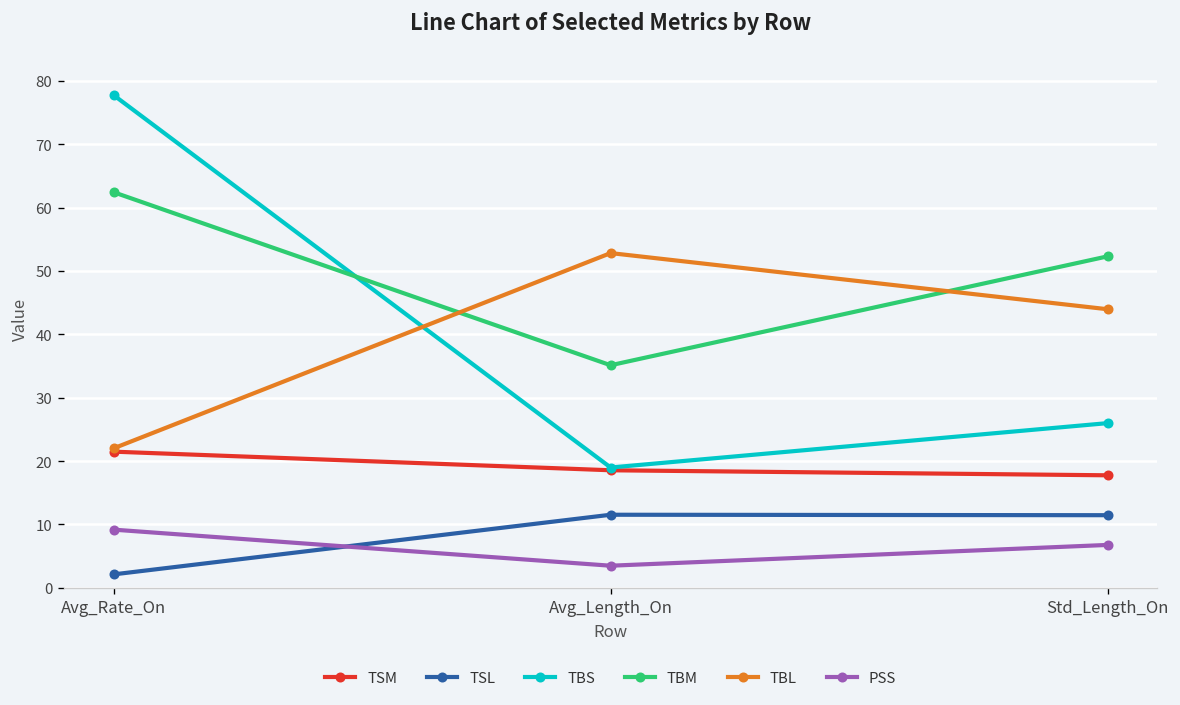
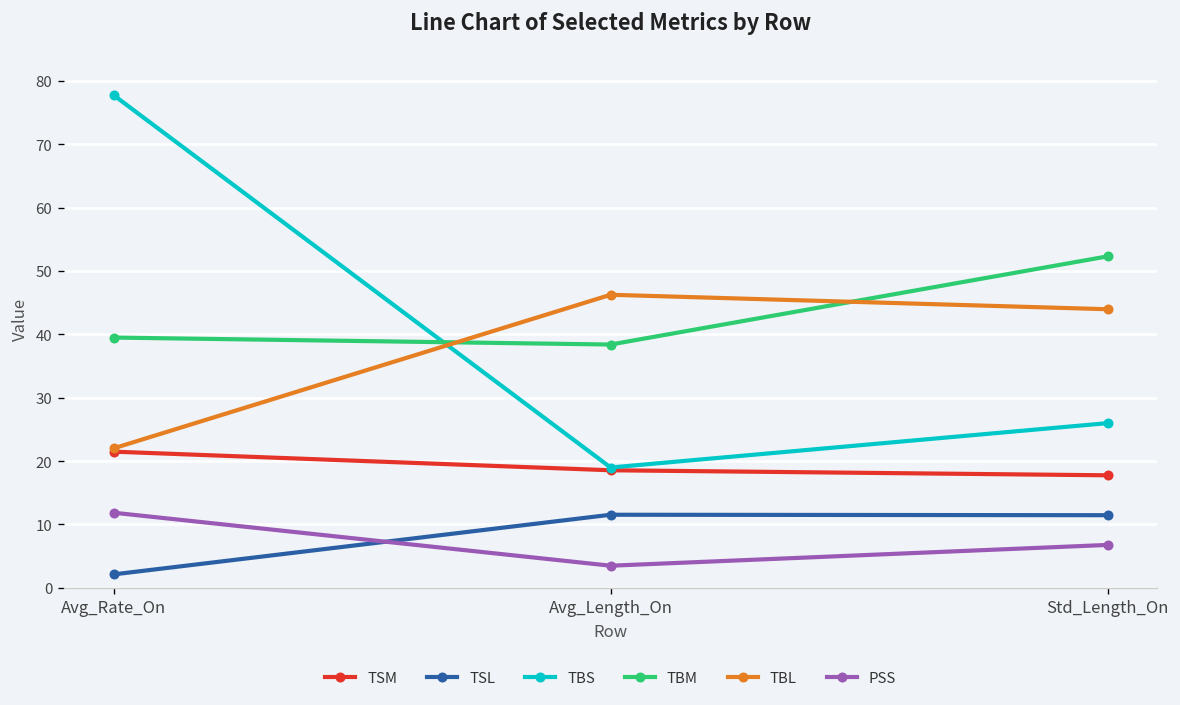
  {
    "TSM": {
      "Avg_Rate_On": 21,
      "Std_Length_On": 18
    },
    "TSL": {
      "Avg_Rate_On": 2,
      "Avg_Length_On": 12,
      "Std_Length_On": 11
    },
    "TBS": {
      "Avg_Rate_On": 78,
      "Std_Length_On": 26
    },
    "TBM": {
-     "Avg_Rate_On": 62,
-     "Avg_Length_On": 35,
+     "Avg_Rate_On": 39,
+     "Avg_Length_On": 38,
      "Std_Length_On": 52
    },
    "TBL": {
      "Avg_Rate_On": 22,
-     "Avg_Length_On": 53,
+     "Avg_Length_On": 46,
      "Std_Length_On": 44
    },
    "PSS": {
-     "Avg_Rate_On": 9,
+     "Avg_Rate_On": 12,
      "Avg_Length_On": 3,
      "Std_Length_On": 7
    }
  }
